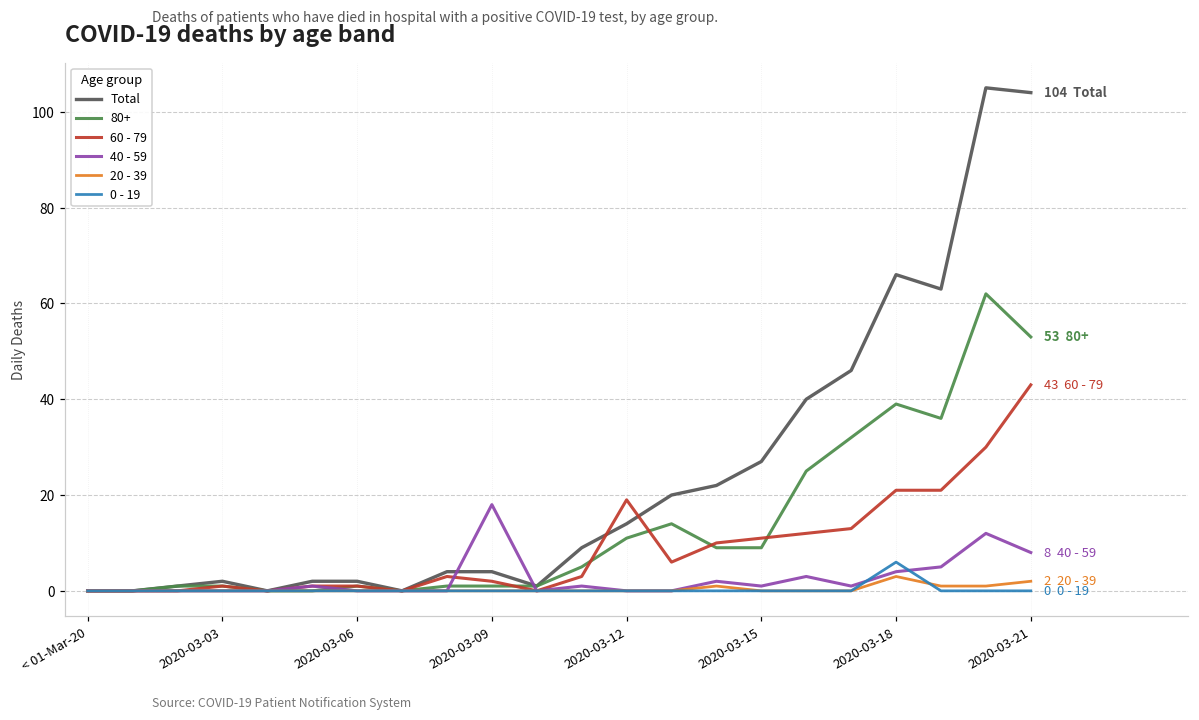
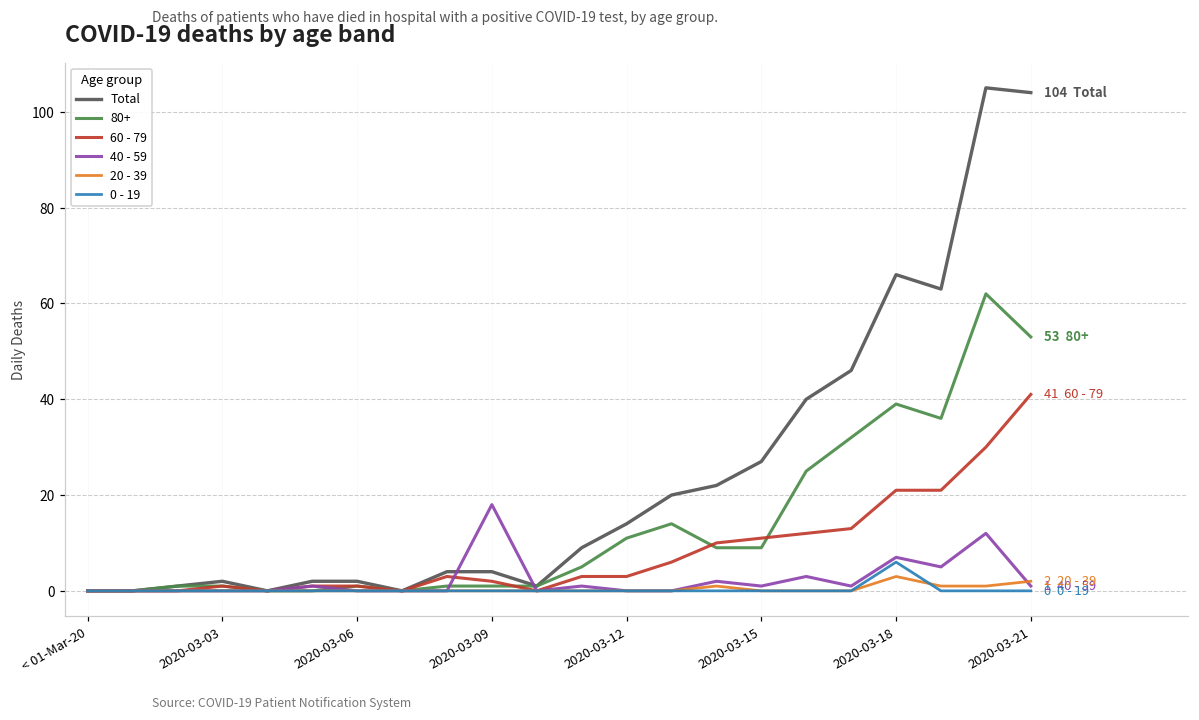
  {
    "60 - 79": {
-     "2020-03-12": 19,
-     "2020-03-21": 43
+     "2020-03-12": 3,
+     "2020-03-21": 41
    },
    "40 - 59": {
-     "2020-03-18": 4,
-     "2020-03-21": 8
+     "2020-03-18": 7,
+     "2020-03-21": 1
    },
    "20 - 39": {
      "2020-03-18": 3
    },
    "0 - 19": {
      "2020-03-18": 6
    }
  }
